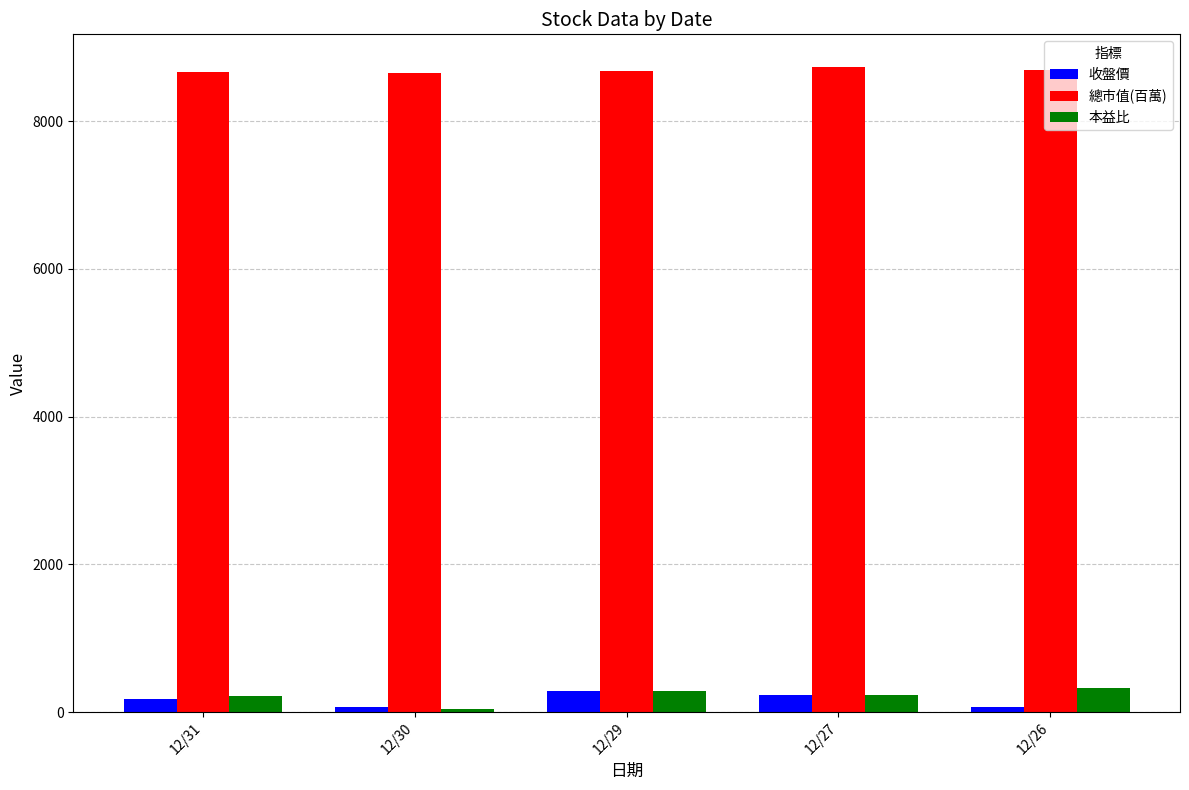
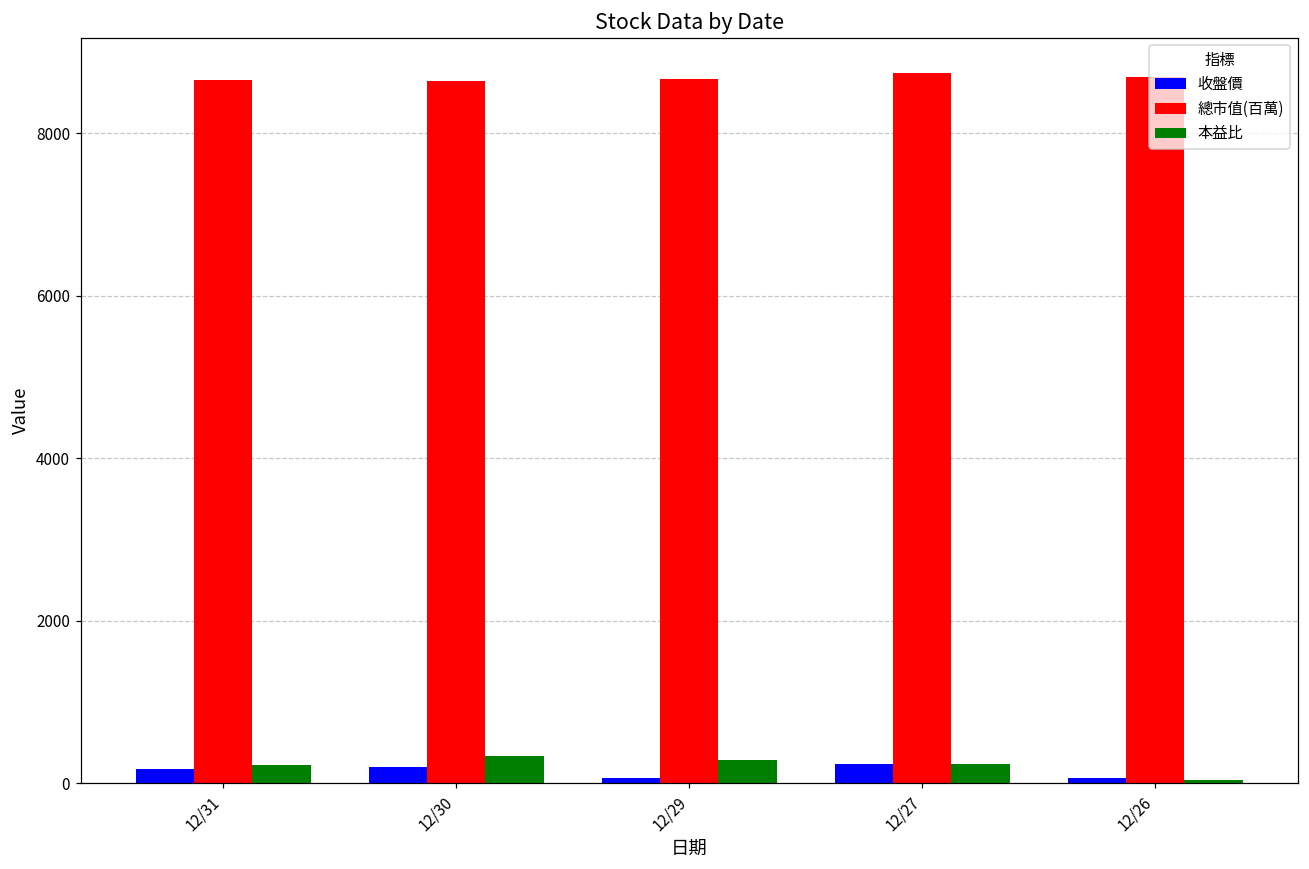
  {
    "收盤價": {
      "12/31": 200,
-     "12/30": 100,
-     "12/29": 300,
+     "12/30": 200,
+     "12/29": 100,
      "12/27": 200,
      "12/26": 100
    },
    "總市值(百萬)": {
      "12/31": 8700,
      "12/30": 8700,
      "12/29": 8700,
      "12/27": 8700
    },
    "本益比": {
      "12/31": 200,
-     "12/30": 0,
+     "12/30": 300,
      "12/29": 300,
      "12/27": 200,
-     "12/26": 300
+     "12/26": 0
    }
  }
